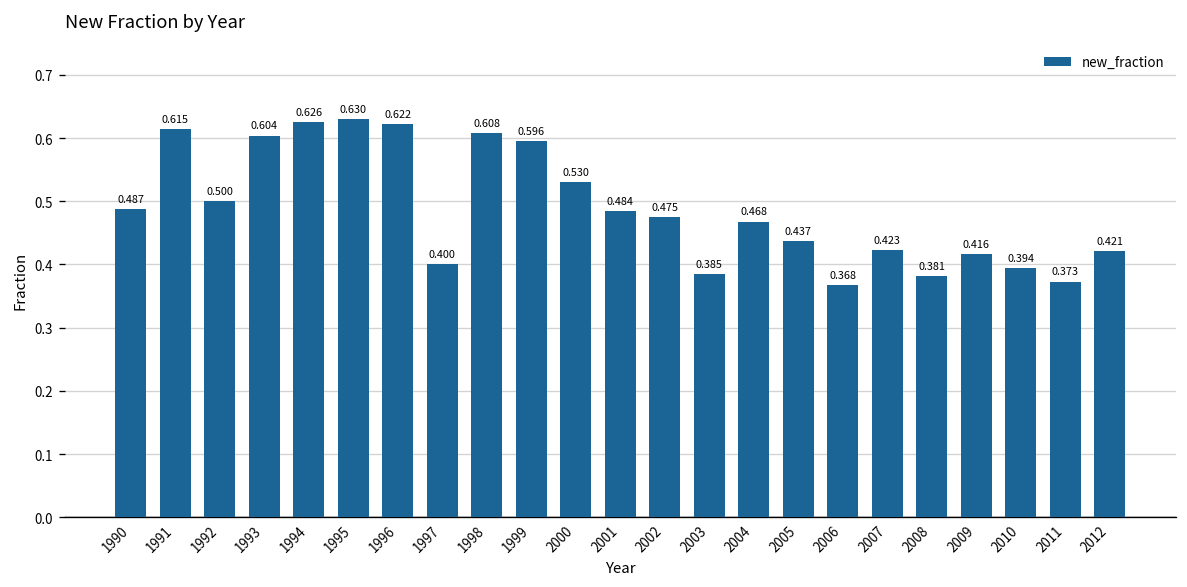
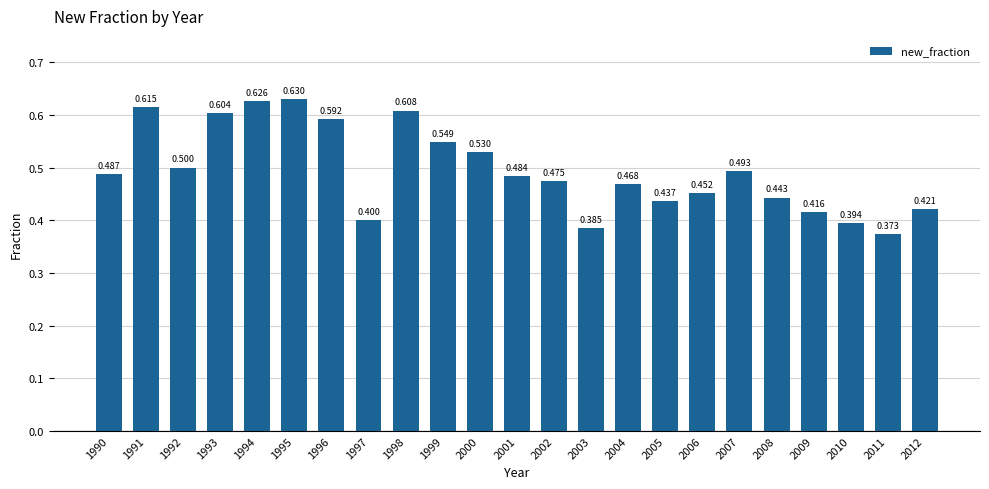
  {
    "1990": 0.487,
    "1991": 0.615,
    "1992": 0.500,
    "1993": 0.604,
    "1994": 0.626,
    "1995": 0.630,
-   "1996": 0.622,
+   "1996": 0.592,
    "1997": 0.400,
    "1998": 0.608,
-   "1999": 0.596,
+   "1999": 0.549,
    "2000": 0.530,
    "2001": 0.484,
    "2002": 0.475,
    "2003": 0.385,
    "2004": 0.468,
    "2005": 0.437,
-   "2006": 0.368,
-   "2007": 0.423,
-   "2008": 0.381,
+   "2006": 0.452,
+   "2007": 0.493,
+   "2008": 0.443,
    "2009": 0.416,
    "2010": 0.394,
    "2011": 0.373,
    "2012": 0.421
  }
